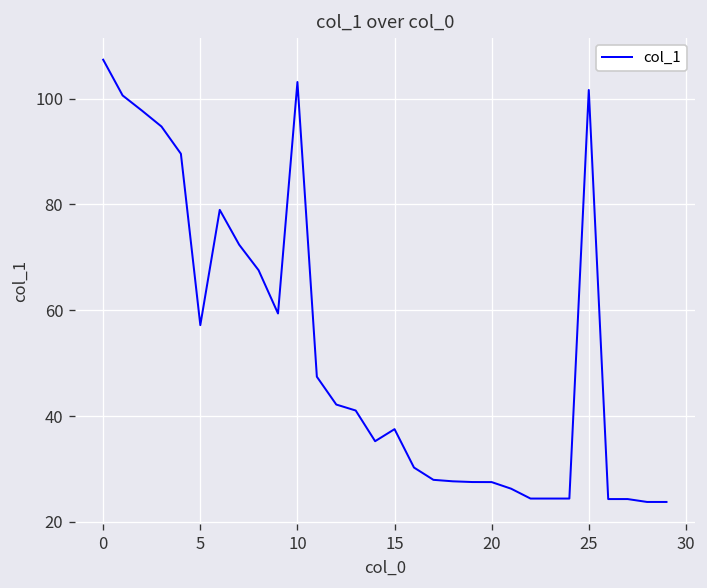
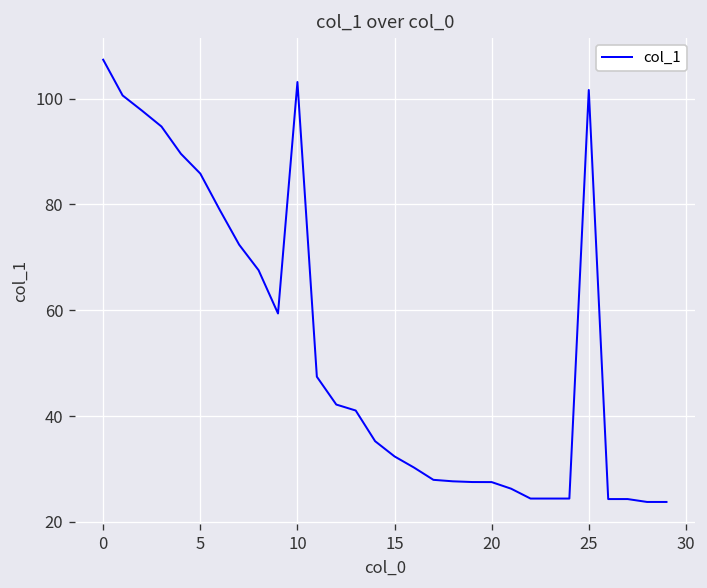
  {
    "0": 107,
-   "5": 57,
+   "5": 86,
    "10": 103,
-   "15": 38,
+   "15": 32,
    "20": 28,
    "25": 102
  }
